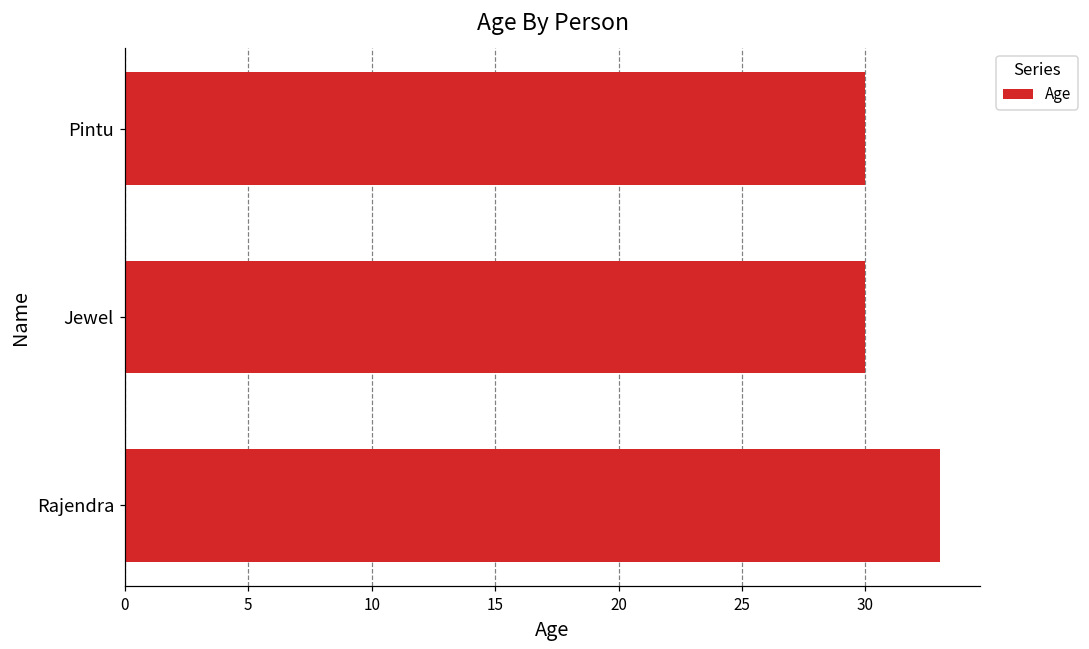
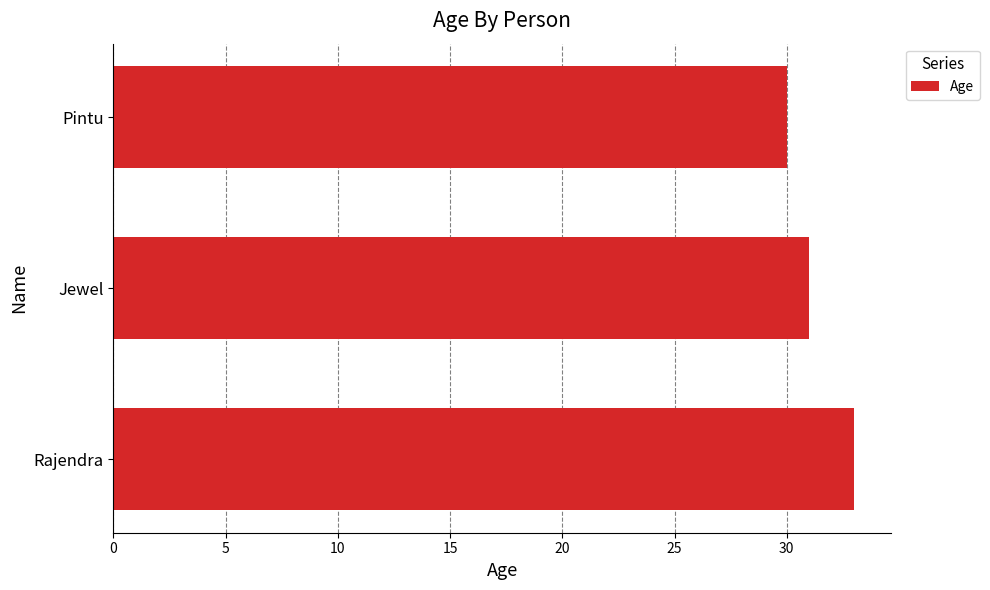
  {
    "Pintu": 30,
-   "Jewel": 30,
+   "Jewel": 31,
    "Rajendra": 33
  }
